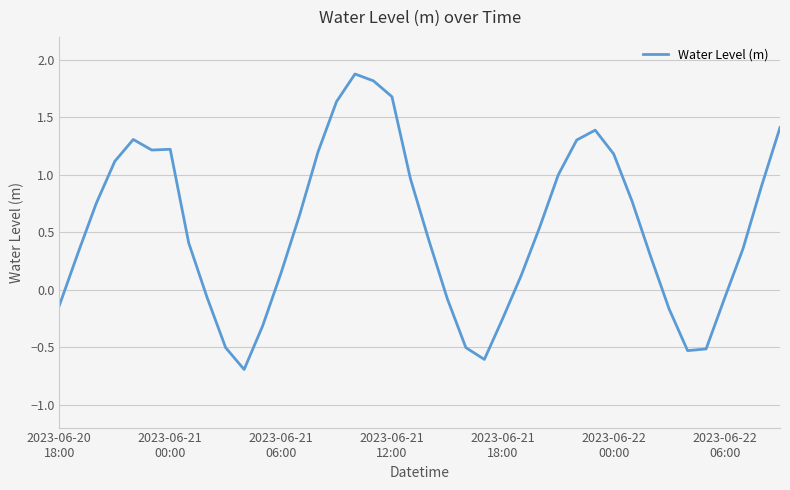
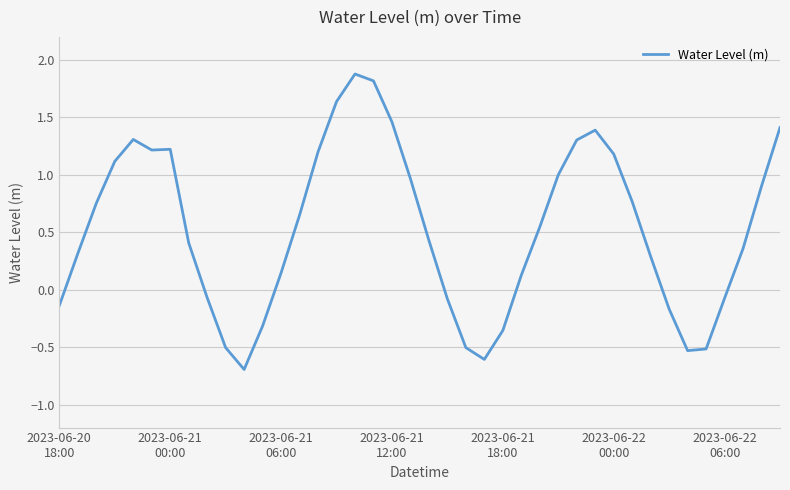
  {
    "2023-06-20 18:00": -0.14,
    "2023-06-21 00:00": 1.22,
    "2023-06-21 06:00": 0.15,
-   "2023-06-21 12:00": 1.68,
-   "2023-06-21 18:00": -0.25,
+   "2023-06-21 12:00": 1.46,
+   "2023-06-21 18:00": -0.36,
    "2023-06-22 00:00": 1.18,
    "2023-06-22 06:00": -0.07
  }
